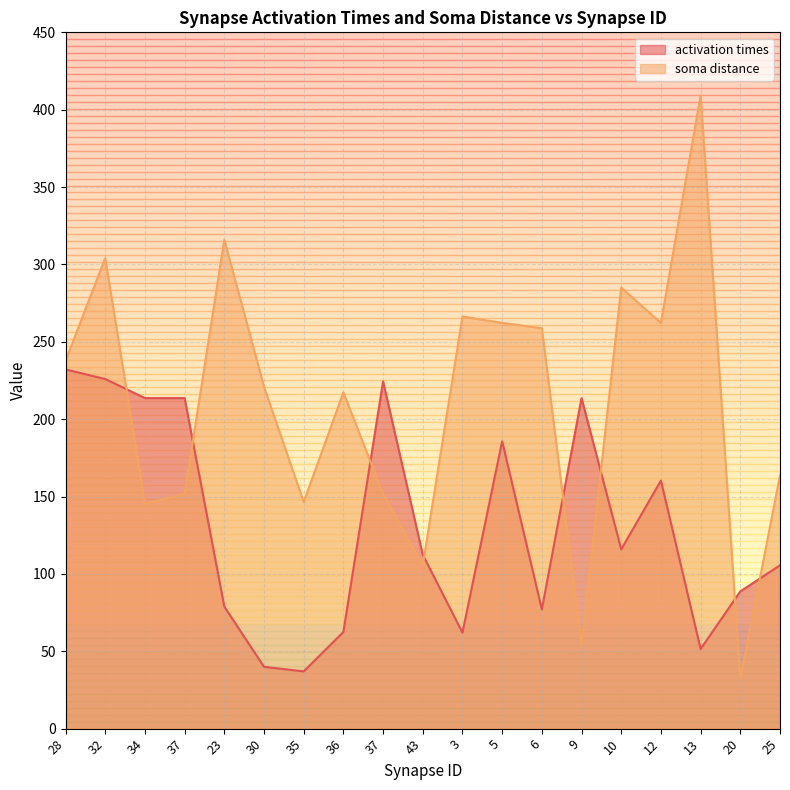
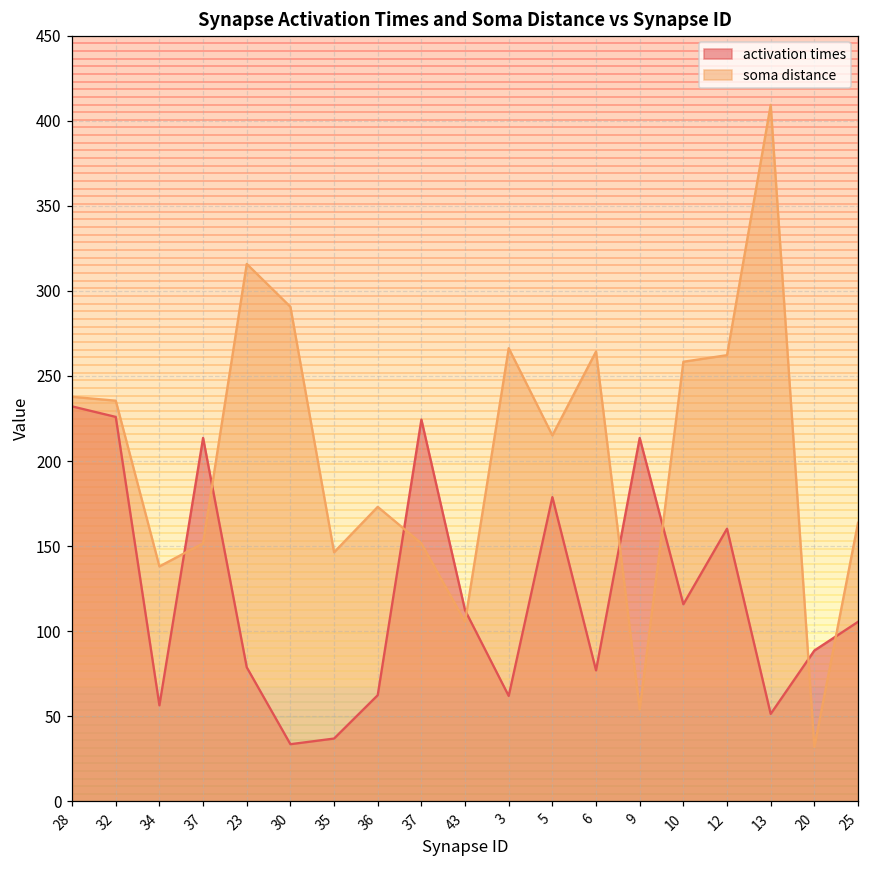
  {
    "activation times": {
      "28": 232,
      "32": 226,
-     "34": 214,
+     "34": 56,
      "23": 79,
-     "30": 40,
+     "30": 34,
      "35": 37,
      "36": 62,
      "43": 112,
      "3": 62,
-     "5": 186,
+     "5": 179,
      "6": 77,
      "9": 214,
      "10": 116,
      "12": 160,
      "13": 51,
      "20": 89,
      "25": 106
    },
    "soma distance": {
      "28": 238,
-     "32": 304,
-     "34": 145,
+     "32": 235,
+     "34": 138,
      "23": 316,
-     "30": 221,
+     "30": 291,
      "35": 146,
-     "36": 217,
+     "36": 173,
      "43": 106,
      "3": 266,
-     "5": 262,
-     "6": 259,
+     "5": 215,
+     "6": 264,
      "9": 54,
-     "10": 285,
+     "10": 258,
      "12": 262,
      "13": 409,
      "20": 32,
      "25": 164
    }
  }
